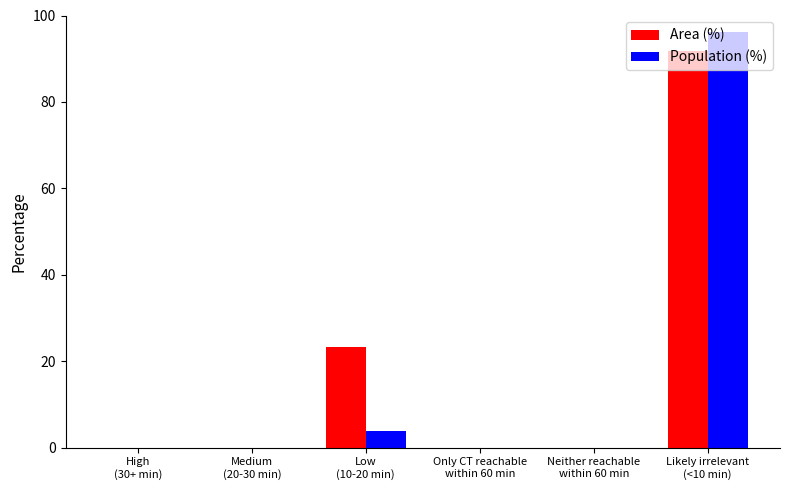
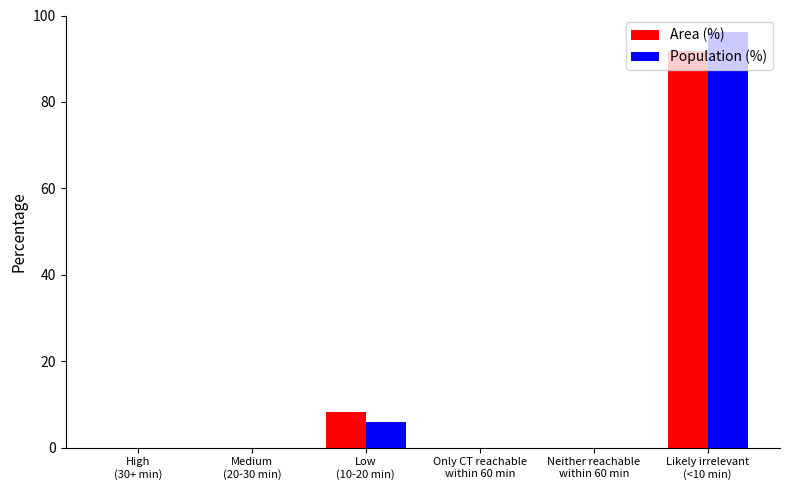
  {
    "Area (%)": {
      "High (30+ min)": 0,
      "Medium (20-30 min)": 0,
-     "Low (10-20 min)": 23,
+     "Low (10-20 min)": 8,
      "Only CT reachable within 60 min": 0,
      "Neither reachable within 60 min": 0
    },
    "Population (%)": {
      "High (30+ min)": 0,
      "Medium (20-30 min)": 0,
-     "Low (10-20 min)": 4,
+     "Low (10-20 min)": 6,
      "Only CT reachable within 60 min": 0,
      "Neither reachable within 60 min": 0
    }
  }
